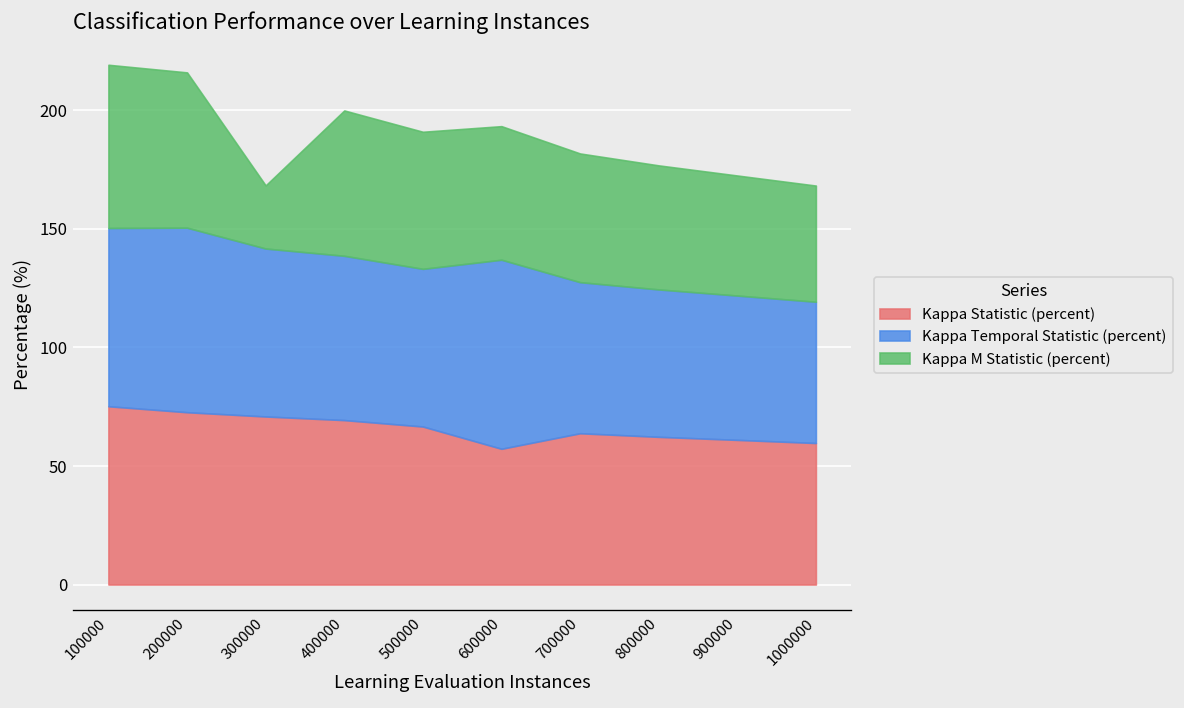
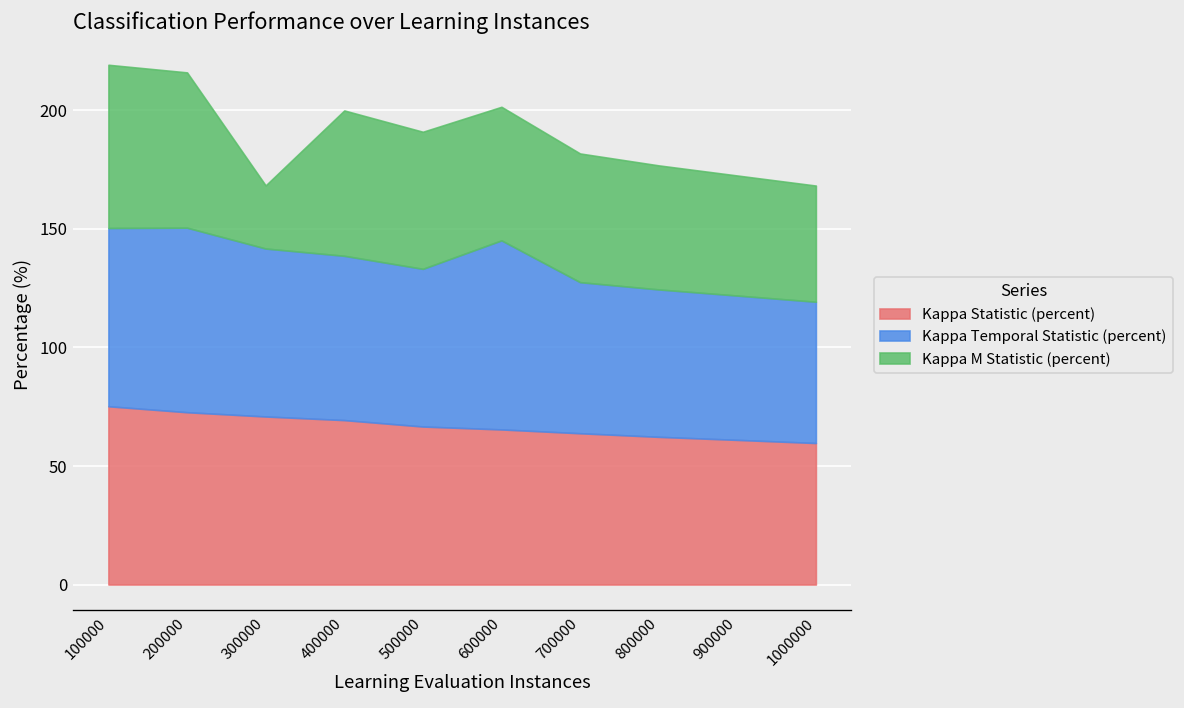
  {
    "Kappa Statistic (percent)": {
      "100000": 75,
      "200000": 73,
      "300000": 71,
      "400000": 69,
      "500000": 67,
-     "600000": 57,
+     "600000": 65,
      "700000": 64,
      "800000": 62,
      "900000": 61,
      "1000000": 60
    },
    "Kappa Temporal Statistic (percent)": {
      "100000": 75,
      "200000": 78,
      "300000": 71,
      "400000": 69,
      "500000": 67,
      "600000": 80,
      "700000": 64,
      "800000": 62,
      "900000": 61,
      "1000000": 60
    },
    "Kappa M Statistic (percent)": {
      "100000": 69,
      "200000": 66,
      "300000": 27,
      "400000": 61,
      "500000": 58,
      "600000": 56,
      "700000": 54,
      "800000": 52,
      "900000": 51,
      "1000000": 49
    }
  }
